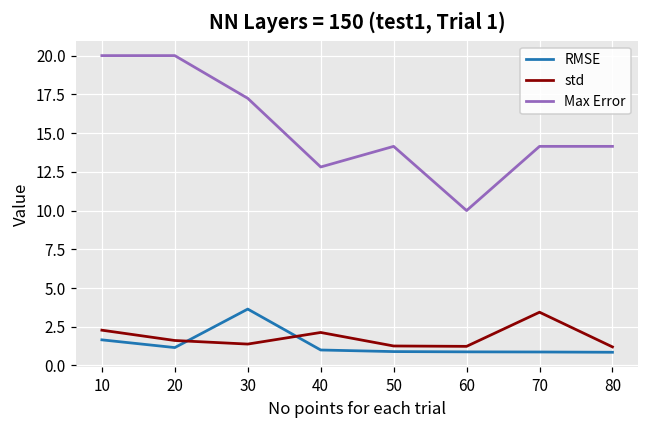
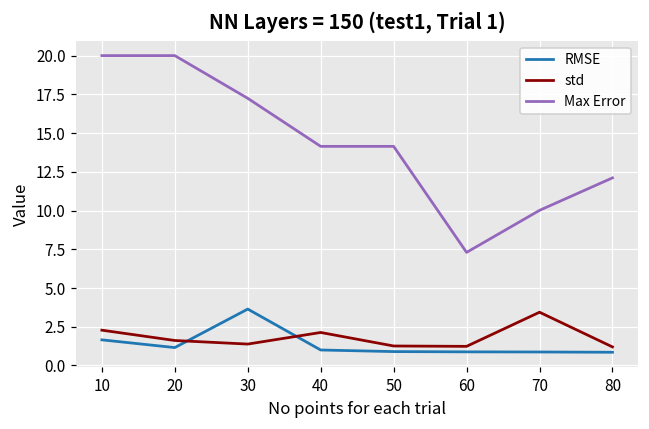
  {
    "RMSE": {
      "10": 1.7,
      "20": 1.2,
      "30": 3.6,
      "40": 1.0,
      "50": 0.9,
      "60": 0.9,
      "70": 0.9,
      "80": 0.9
    },
    "std": {
      "10": 2.3,
      "20": 1.6,
      "30": 1.4,
      "40": 2.1,
      "50": 1.3,
      "60": 1.2,
      "70": 3.4,
      "80": 1.2
    },
    "Max Error": {
      "10": 20.0,
      "20": 20.0,
      "30": 17.2,
-     "40": 12.8,
+     "40": 14.1,
      "50": 14.1,
-     "60": 10.0,
-     "70": 14.1,
-     "80": 14.1
+     "60": 7.3,
+     "70": 10.0,
+     "80": 12.1
    }
  }
